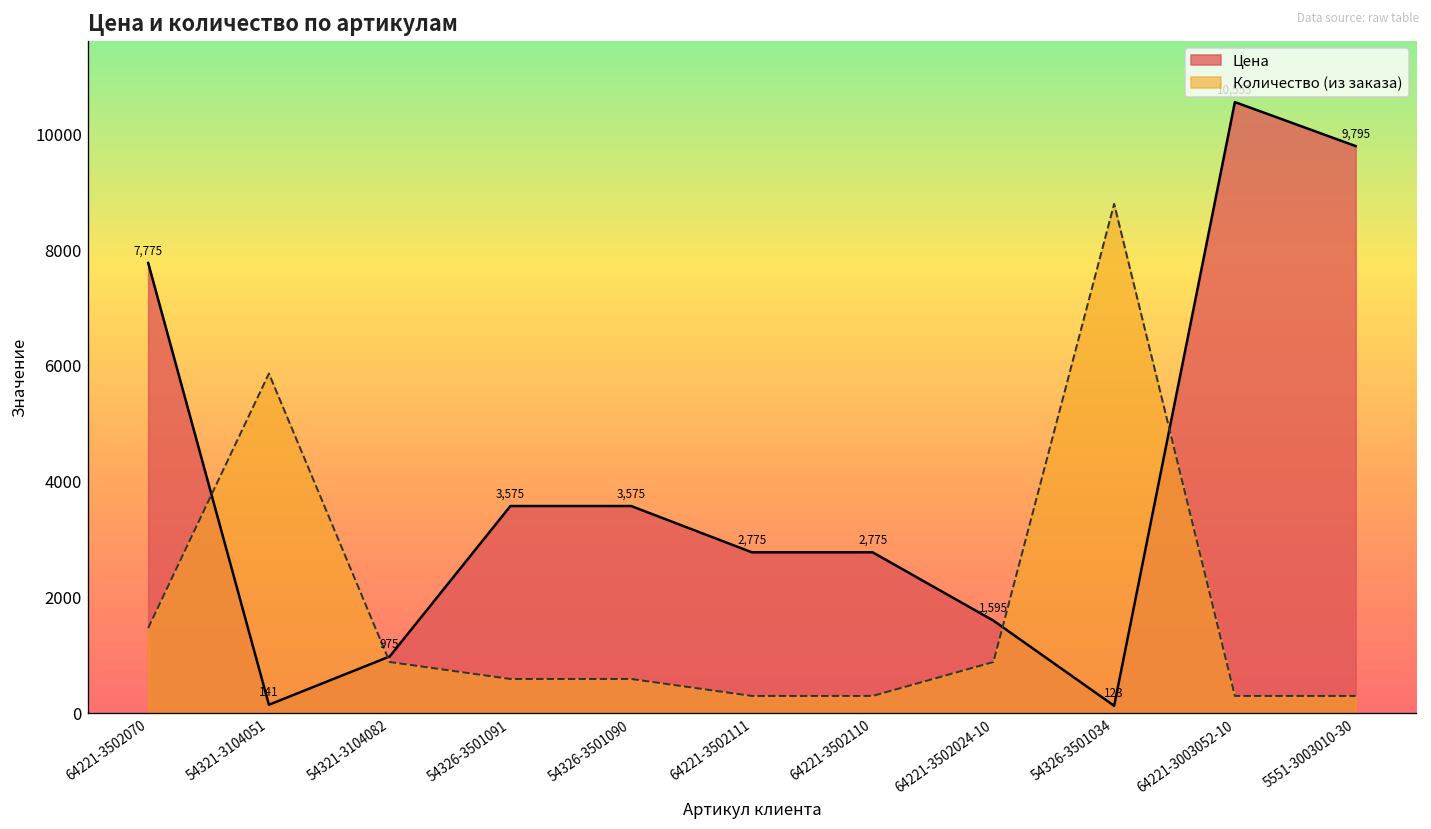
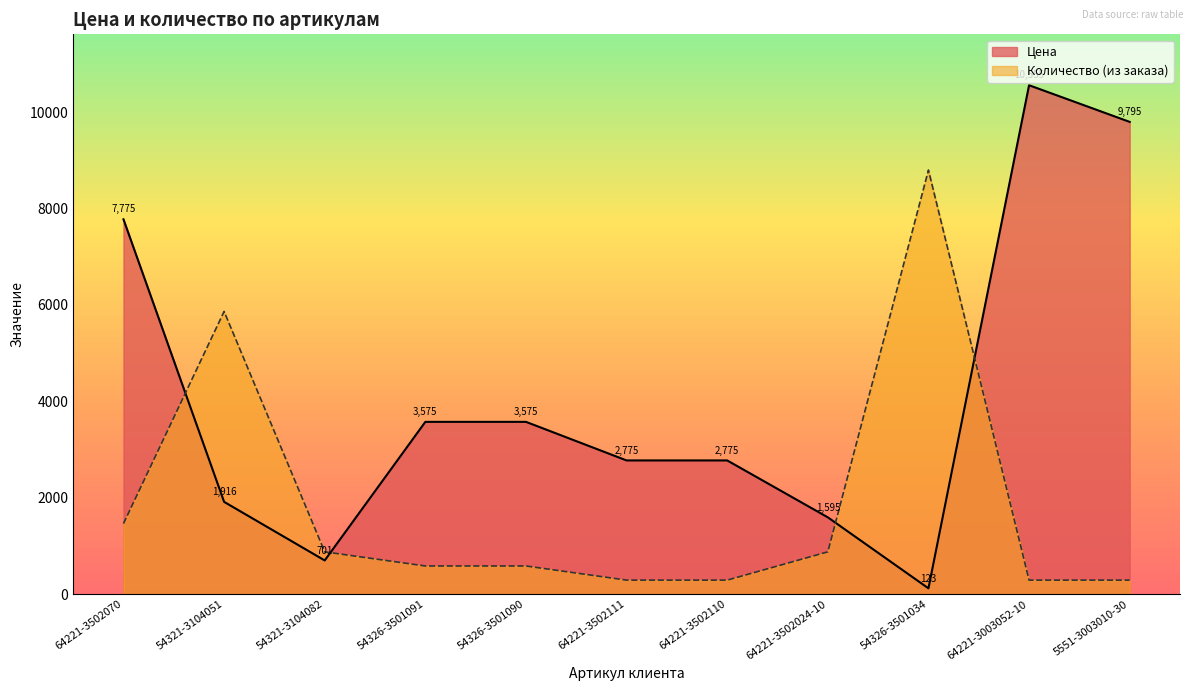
  {
    "Цена": {
      "64221-3502070": "7,775",
-     "54321-3104051": "141",
-     "54321-3104082": "975",
+     "54321-3104051": "1,916",
+     "54321-3104082": "701",
      "54326-3501091": "3,575",
      "54326-3501090": "3,575",
      "64221-3502111": "2,775",
      "64221-3502110": "2,775",
      "64221-3502024-10": "1,595",
      "54326-3501034": "123",
      "5551-3003010-30": "9,795"
    },
    "Количество (из заказа)": {
      "64221-3502070": "1500",
      "54321-3104051": "5900",
      "54321-3104082": "900",
      "54326-3501091": "600",
      "54326-3501090": "600",
      "64221-3502111": "300",
      "64221-3502110": "300",
      "64221-3502024-10": "900",
      "54326-3501034": "8800",
      "64221-3003052-10": "300",
      "5551-3003010-30": "300"
    }
  }
